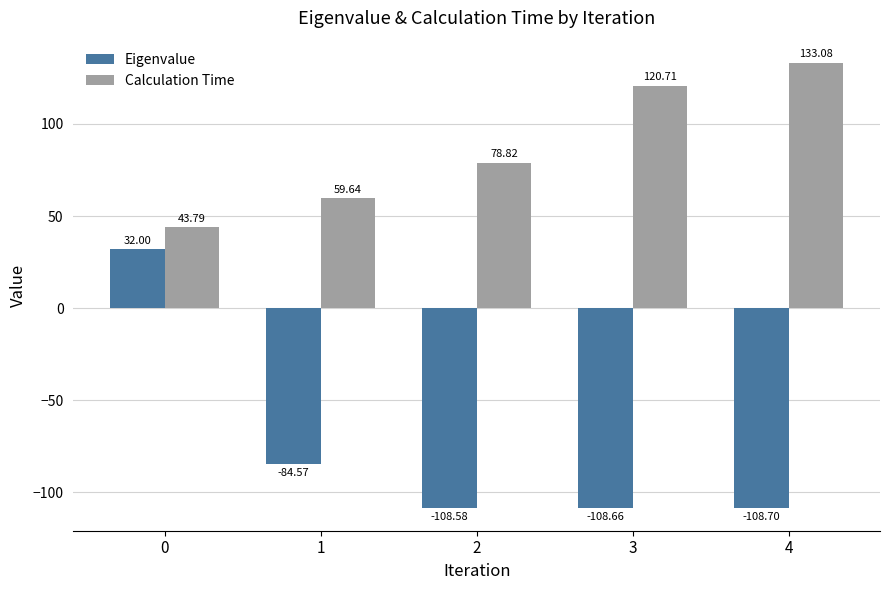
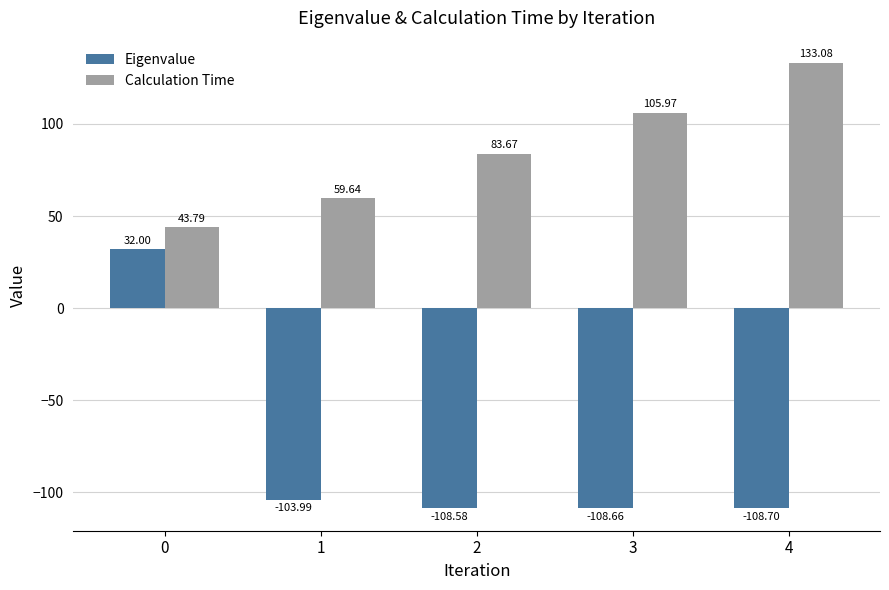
  {
    "Eigenvalue": {
      "0": 32.00,
-     "1": -84.57,
+     "1": -103.99,
      "2": -108.58,
      "3": -108.66,
      "4": -108.70
    },
    "Calculation Time": {
      "0": 43.79,
      "1": 59.64,
-     "2": 78.82,
-     "3": 120.71,
+     "2": 83.67,
+     "3": 105.97,
      "4": 133.08
    }
  }
